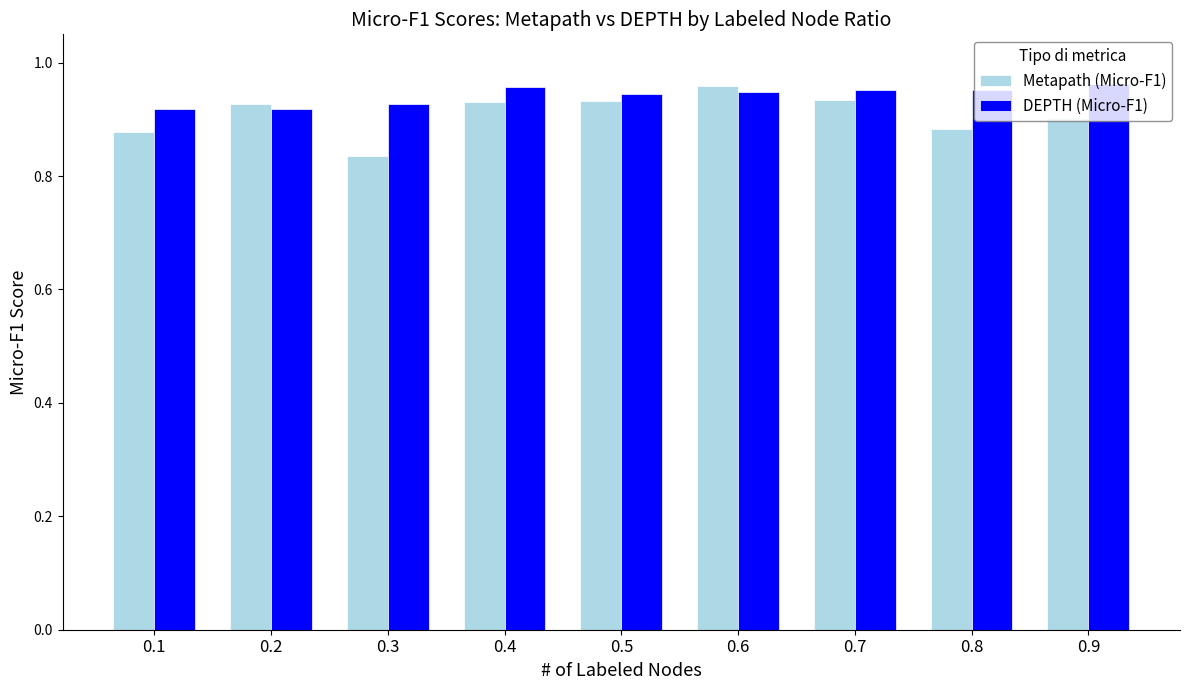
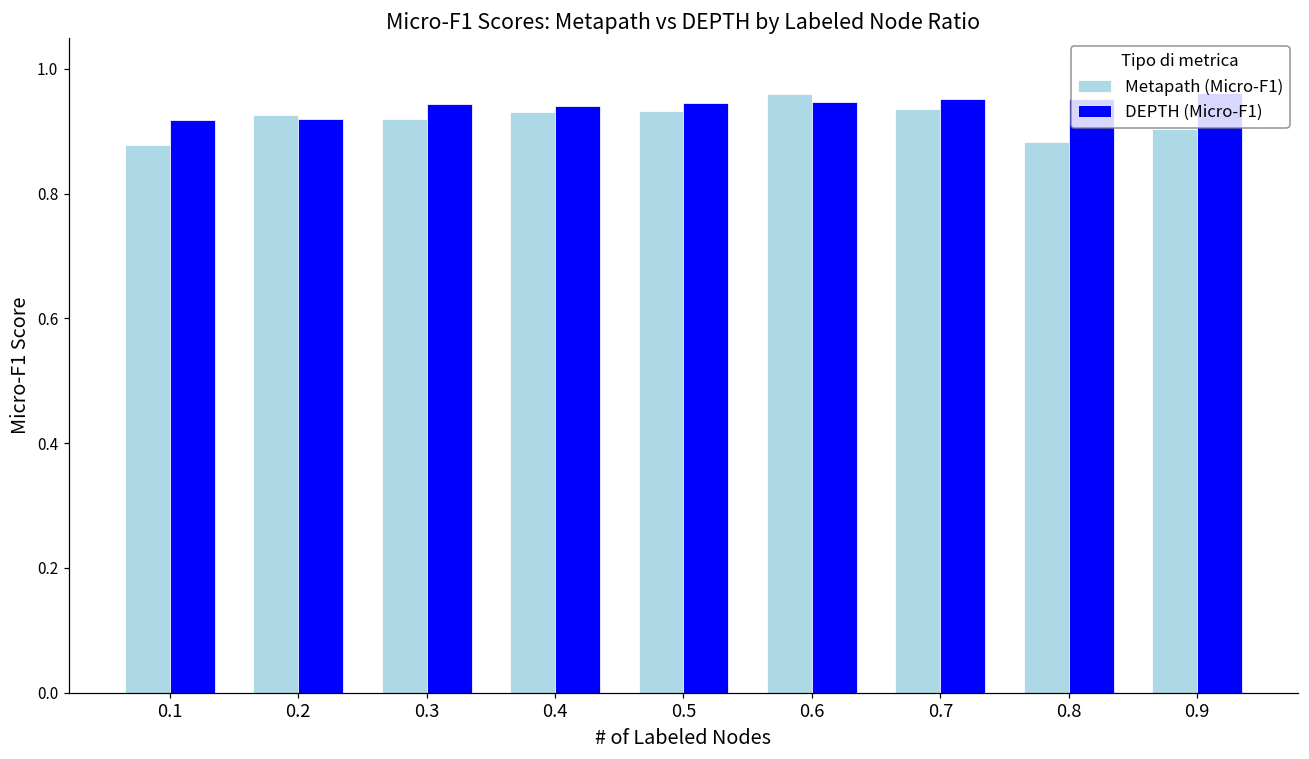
  {
    "Metapath (Micro-F1)": {
      "0.1": 0.88,
      "0.2": 0.93,
-     "0.3": 0.84,
+     "0.3": 0.92,
      "0.4": 0.93,
      "0.5": 0.93,
      "0.6": 0.96,
      "0.7": 0.94,
      "0.8": 0.88
    },
    "DEPTH (Micro-F1)": {
      "0.1": 0.92,
      "0.2": 0.92,
-     "0.3": 0.93,
-     "0.4": 0.96,
+     "0.3": 0.94,
+     "0.4": 0.94,
      "0.5": 0.95,
      "0.6": 0.95,
      "0.7": 0.95
    }
  }
